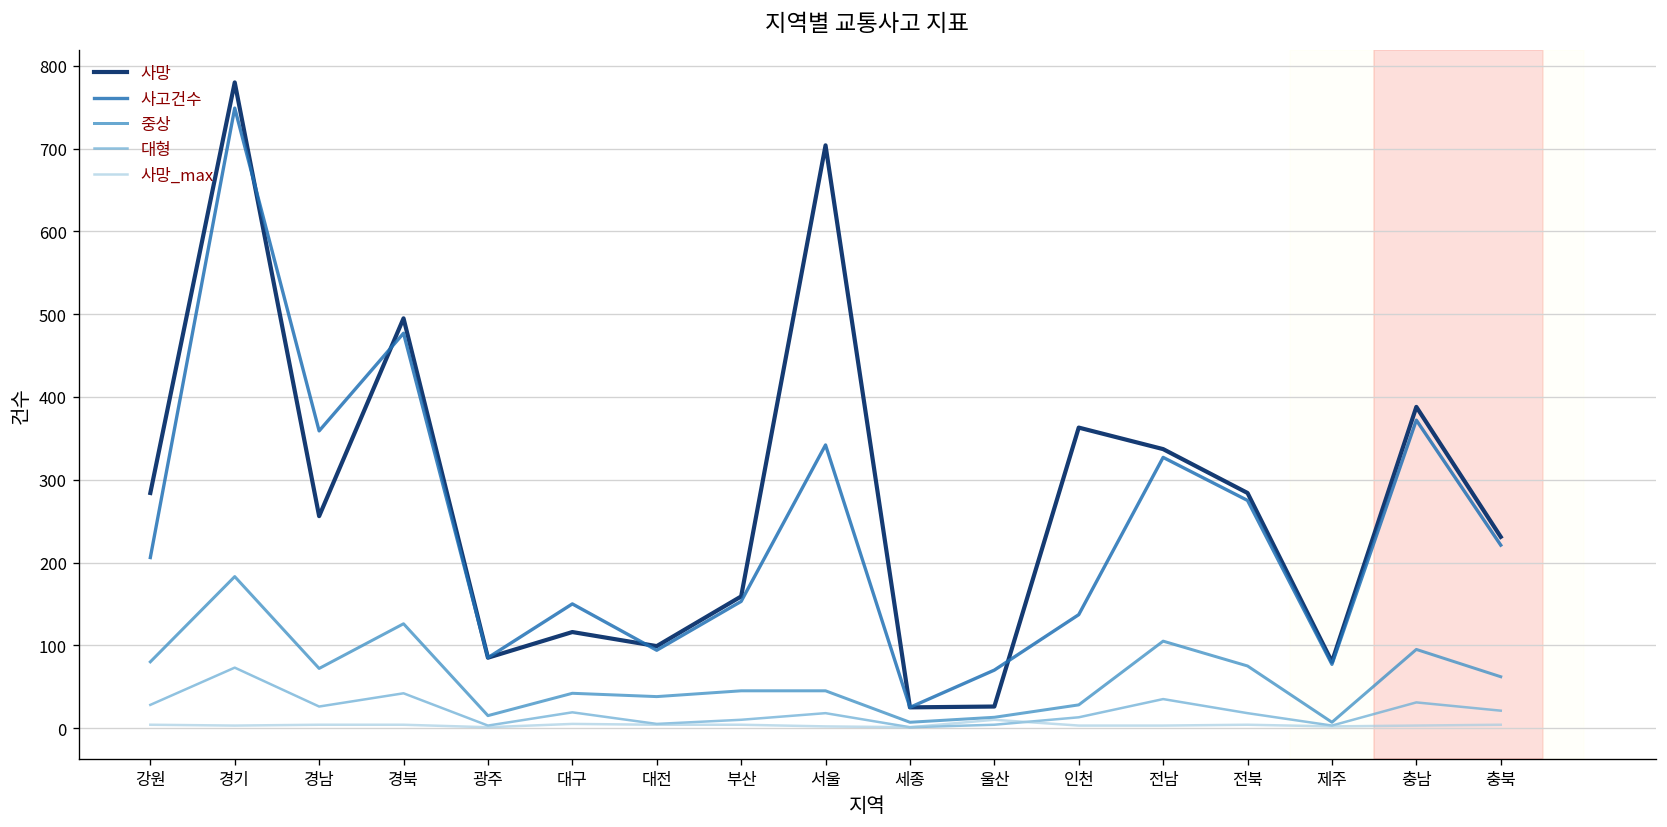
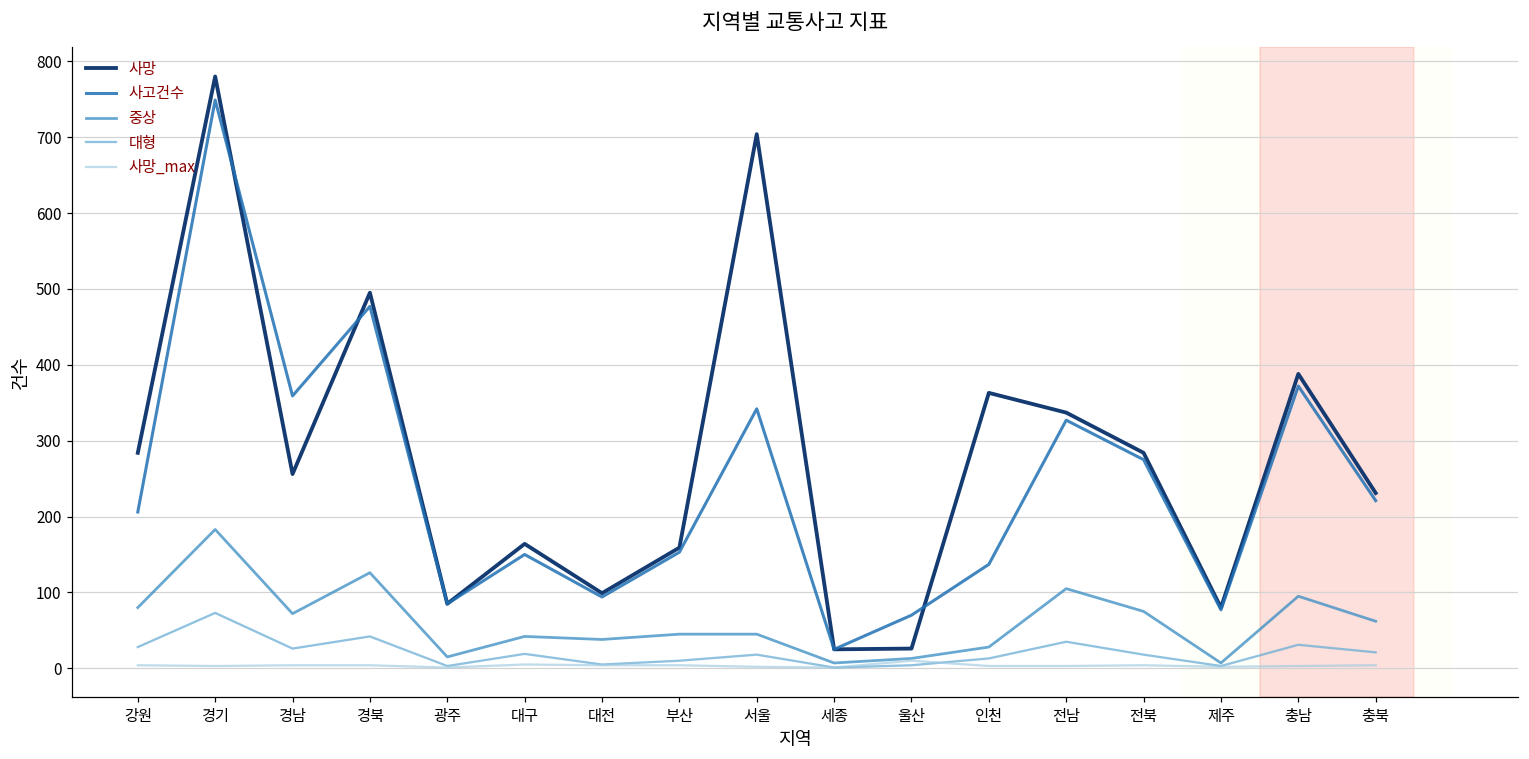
  {
    "사망": {
      "강원": 280,
      "경기": 780,
      "경남": 260,
      "경북": 500,
-     "대구": 120,
+     "대구": 160,
      "대전": 100,
      "부산": 160,
      "서울": 700,
      "울산": 30,
      "인천": 360,
      "전남": 340,
      "전북": 280,
      "충남": 390,
      "충북": 230
    }
  }
